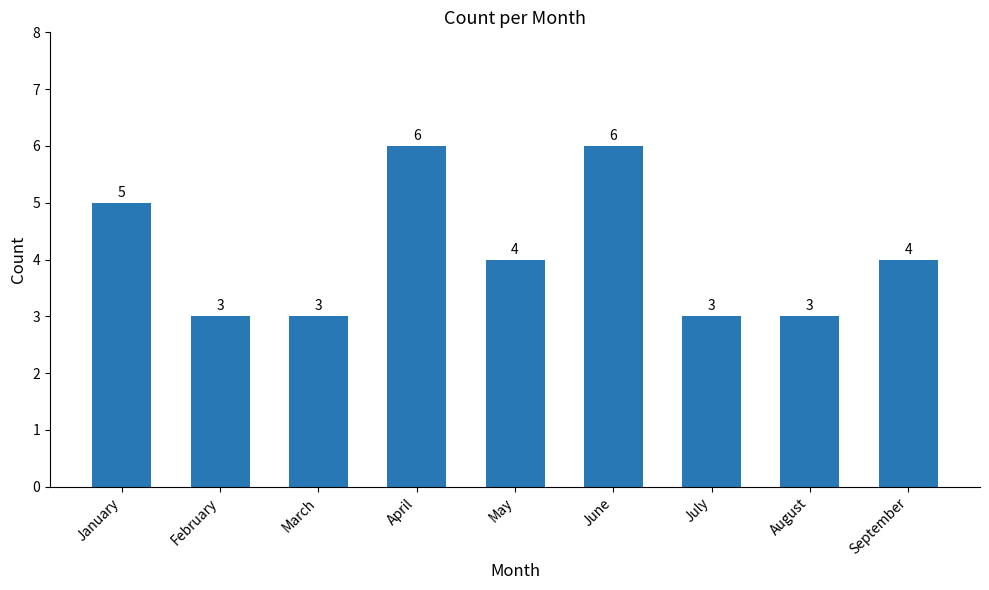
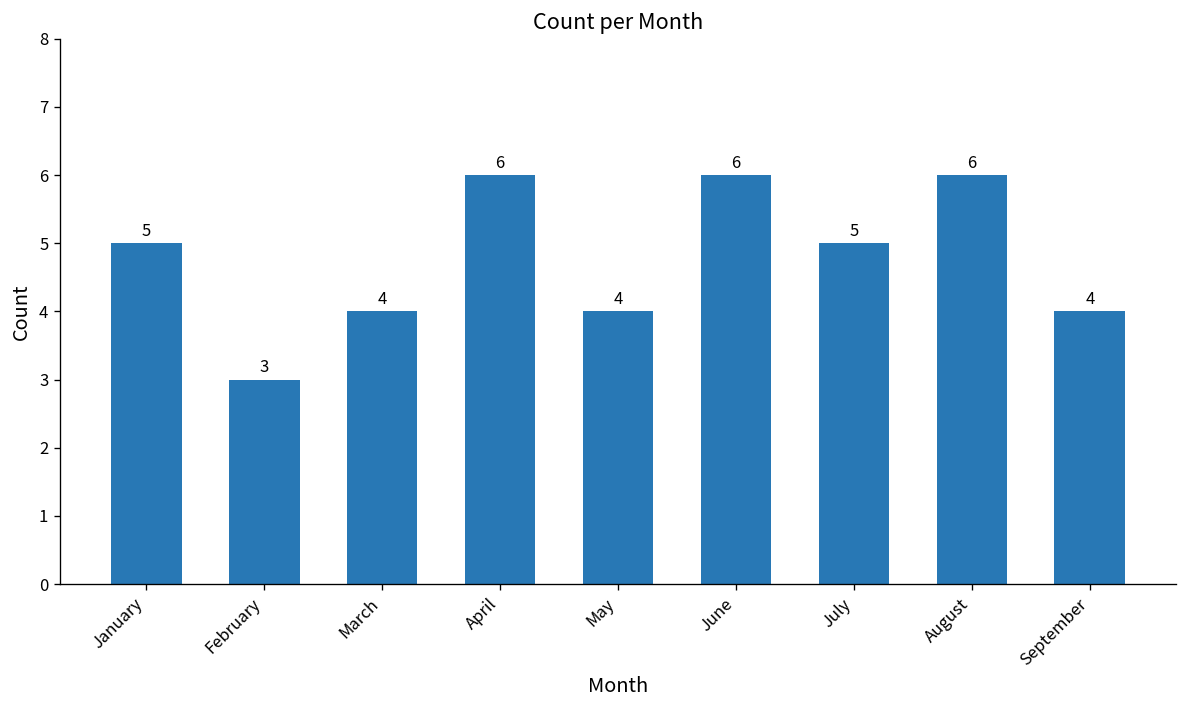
  {
    "January": 5,
    "February": 3,
-   "March": 3,
+   "March": 4,
    "April": 6,
    "May": 4,
    "June": 6,
-   "July": 3,
-   "August": 3,
+   "July": 5,
+   "August": 6,
    "September": 4
  }
